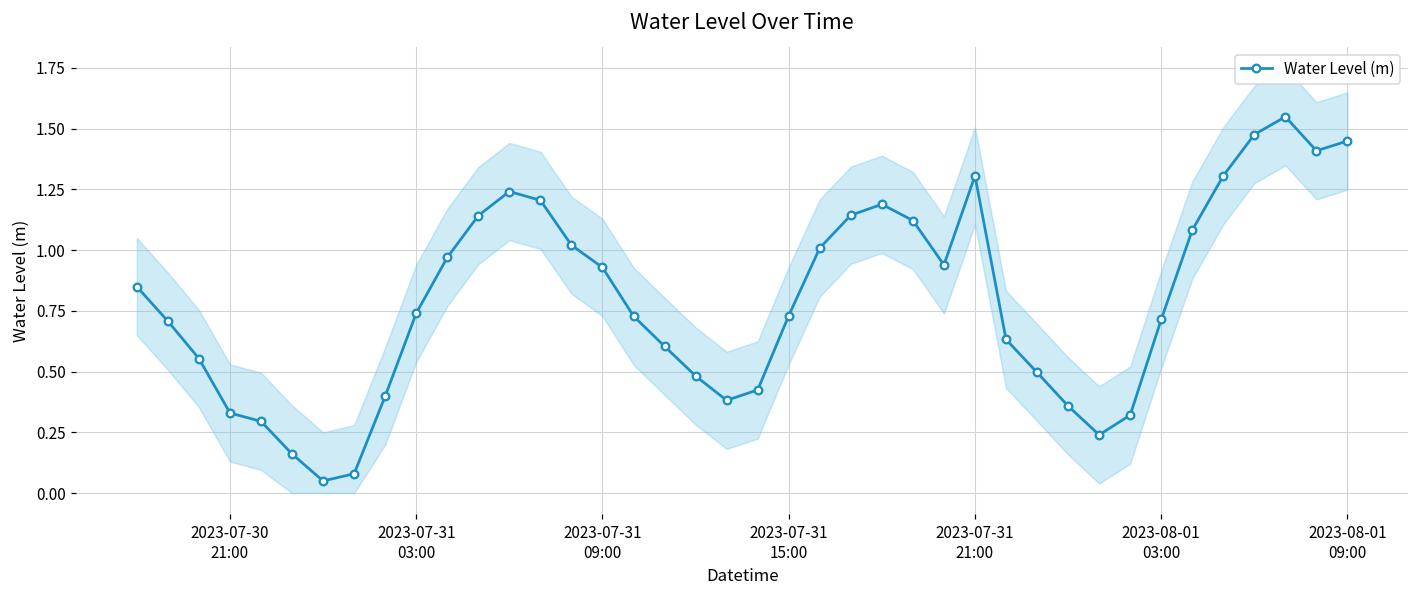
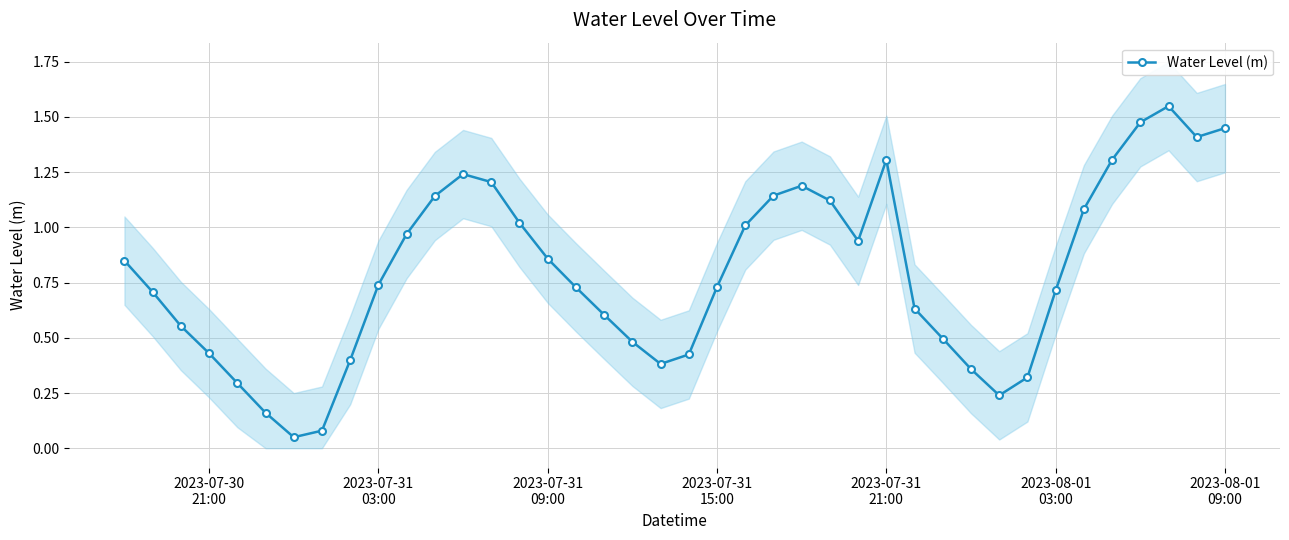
  {
    "Water Level (m)": {
-     "2023-07-30 21:00": 0.33,
+     "2023-07-30 21:00": 0.43,
      "2023-07-31 03:00": 0.74,
-     "2023-07-31 09:00": 0.93,
+     "2023-07-31 09:00": 0.86,
      "2023-07-31 15:00": 0.73,
      "2023-07-31 21:00": 1.31,
      "2023-08-01 03:00": 0.71,
      "2023-08-01 09:00": 1.45
    }
  }
